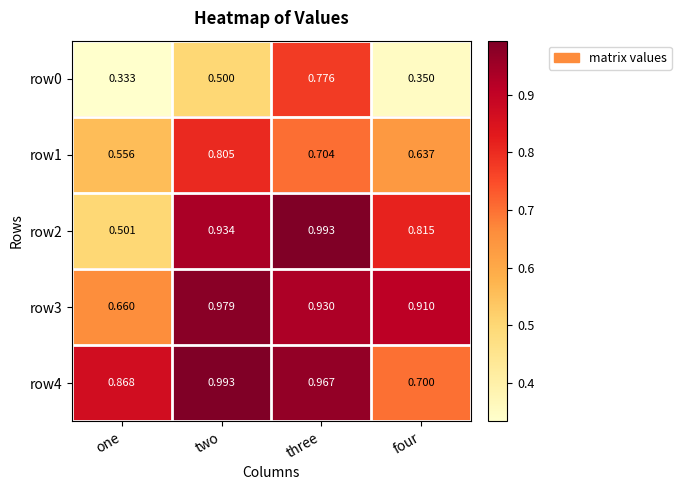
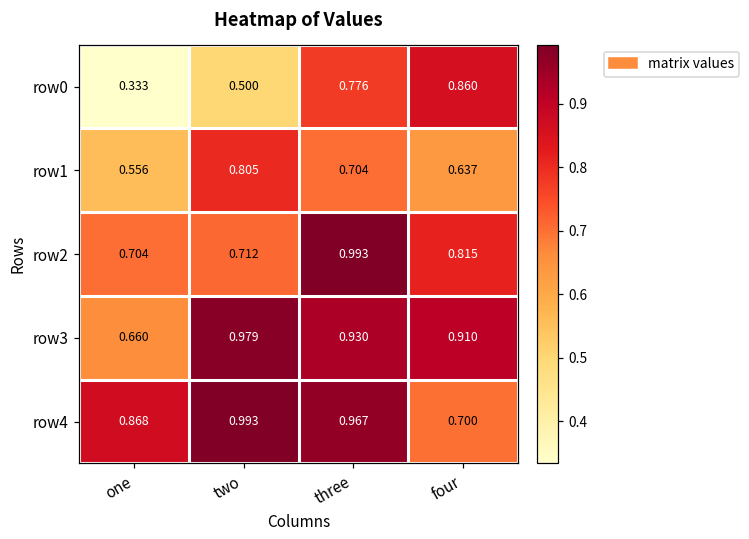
  {
    "row0": {
      "one": 0.333,
      "two": 0.500,
      "three": 0.776,
-     "four": 0.350
+     "four": 0.860
    },
    "row1": {
      "one": 0.556,
      "two": 0.805,
      "three": 0.704,
      "four": 0.637
    },
    "row2": {
-     "one": 0.501,
-     "two": 0.934,
+     "one": 0.704,
+     "two": 0.712,
      "three": 0.993,
      "four": 0.815
    },
    "row3": {
      "one": 0.660,
      "two": 0.979,
      "three": 0.930,
      "four": 0.910
    },
    "row4": {
      "one": 0.868,
      "two": 0.993,
      "three": 0.967,
      "four": 0.700
    }
  }
